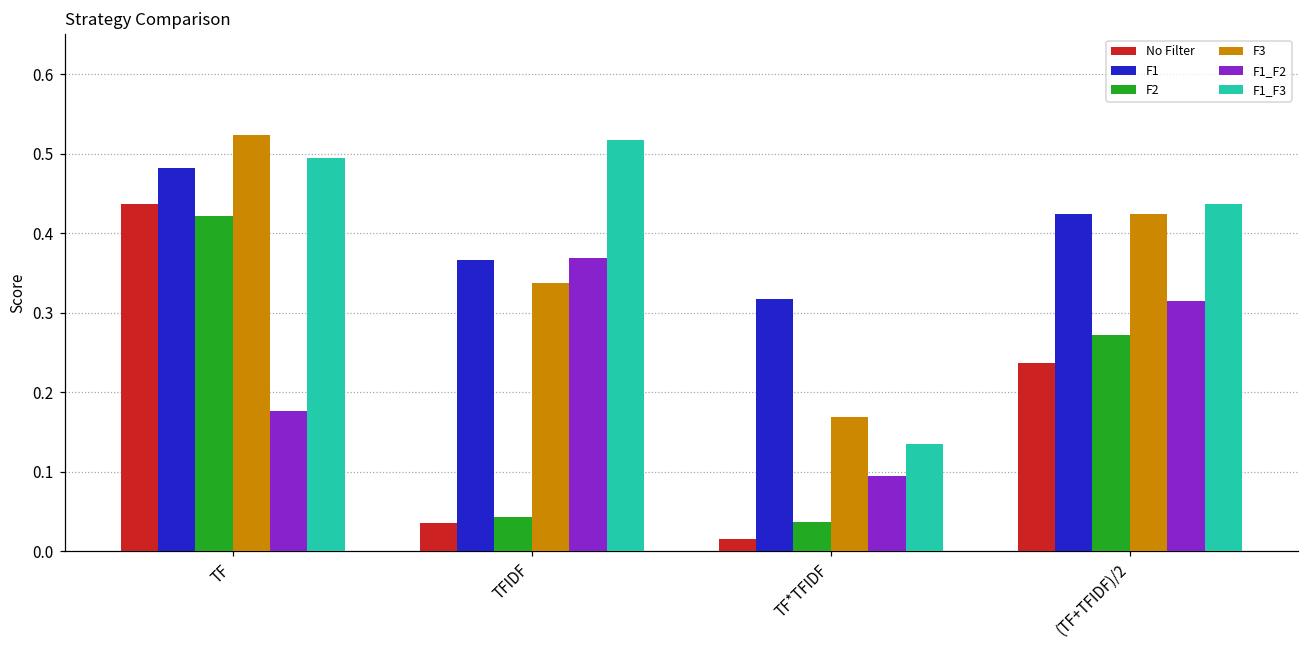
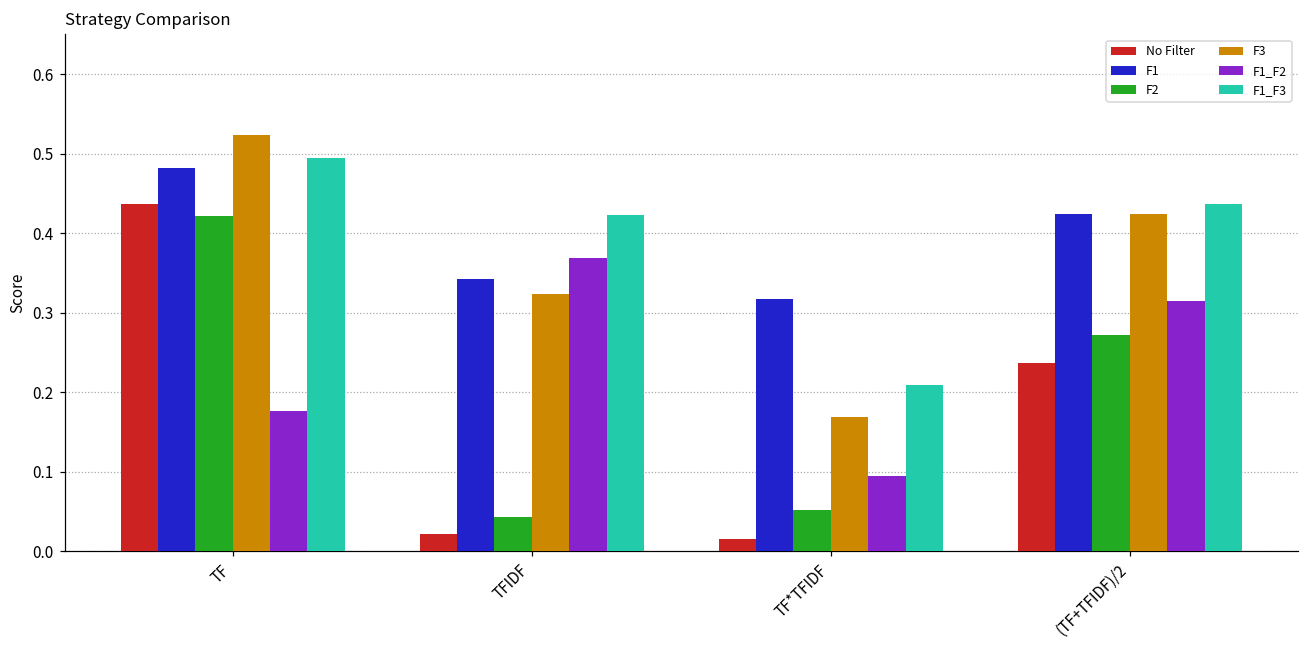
  {
    "No Filter": {
      "TF": 0.44,
-     "TFIDF": 0.04,
+     "TFIDF": 0.02,
      "TF*TFIDF": 0.02,
      "(TF+TFIDF)/2": 0.24
    },
    "F1": {
      "TF": 0.48,
-     "TFIDF": 0.37,
+     "TFIDF": 0.34,
      "TF*TFIDF": 0.32,
      "(TF+TFIDF)/2": 0.42
    },
    "F2": {
      "TF": 0.42,
      "TFIDF": 0.04,
-     "TF*TFIDF": 0.04,
+     "TF*TFIDF": 0.05,
      "(TF+TFIDF)/2": 0.27
    },
    "F3": {
      "TF": 0.52,
-     "TFIDF": 0.34,
+     "TFIDF": 0.32,
      "TF*TFIDF": 0.17,
      "(TF+TFIDF)/2": 0.42
    },
    "F1_F2": {
      "TF": 0.18,
      "TFIDF": 0.37,
      "TF*TFIDF": 0.09,
      "(TF+TFIDF)/2": 0.31
    },
    "F1_F3": {
      "TF": 0.49,
-     "TFIDF": 0.52,
-     "TF*TFIDF": 0.13,
+     "TFIDF": 0.42,
+     "TF*TFIDF": 0.21,
      "(TF+TFIDF)/2": 0.44
    }
  }
